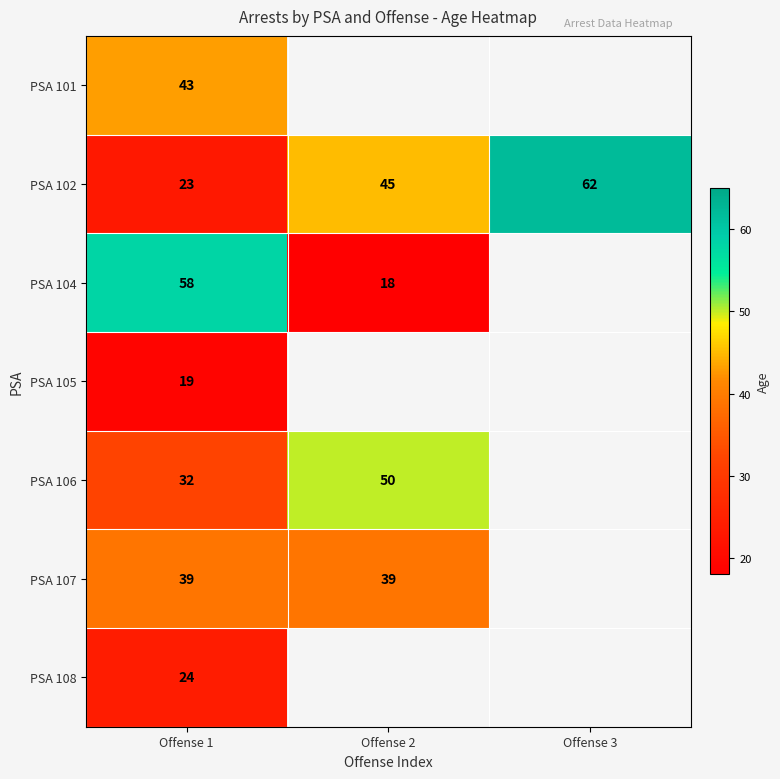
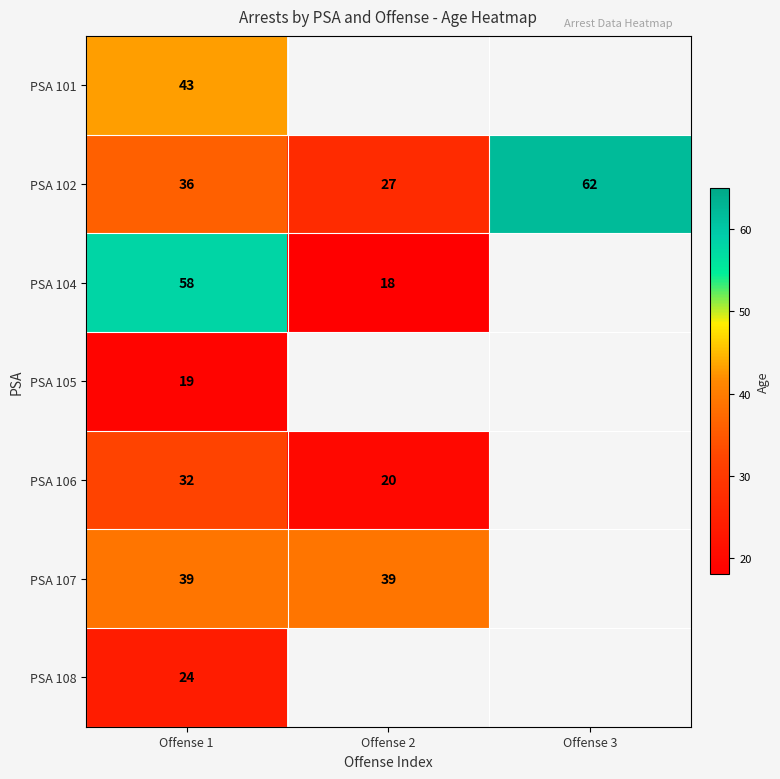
  {
    "PSA 101": {
      "Offense 1": 43
    },
    "PSA 102": {
-     "Offense 1": 23,
-     "Offense 2": 45,
+     "Offense 1": 36,
+     "Offense 2": 27,
      "Offense 3": 62
    },
    "PSA 104": {
      "Offense 1": 58,
      "Offense 2": 18
    },
    "PSA 105": {
      "Offense 1": 19
    },
    "PSA 106": {
      "Offense 1": 32,
-     "Offense 2": 50
+     "Offense 2": 20
    },
    "PSA 107": {
      "Offense 1": 39,
      "Offense 2": 39
    },
    "PSA 108": {
      "Offense 1": 24
    }
  }
